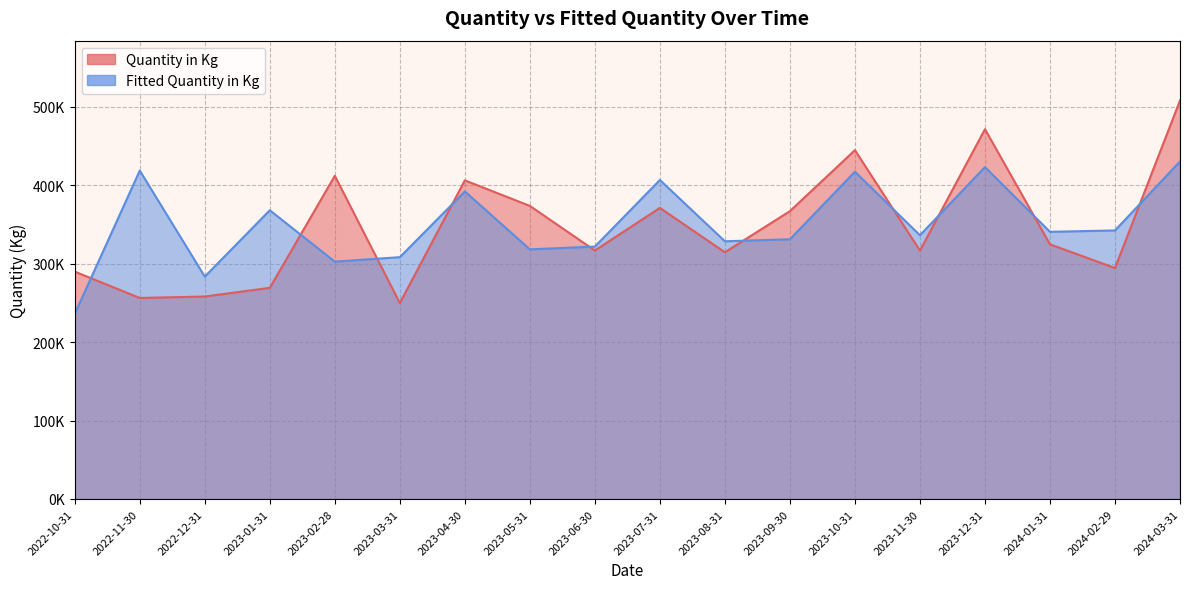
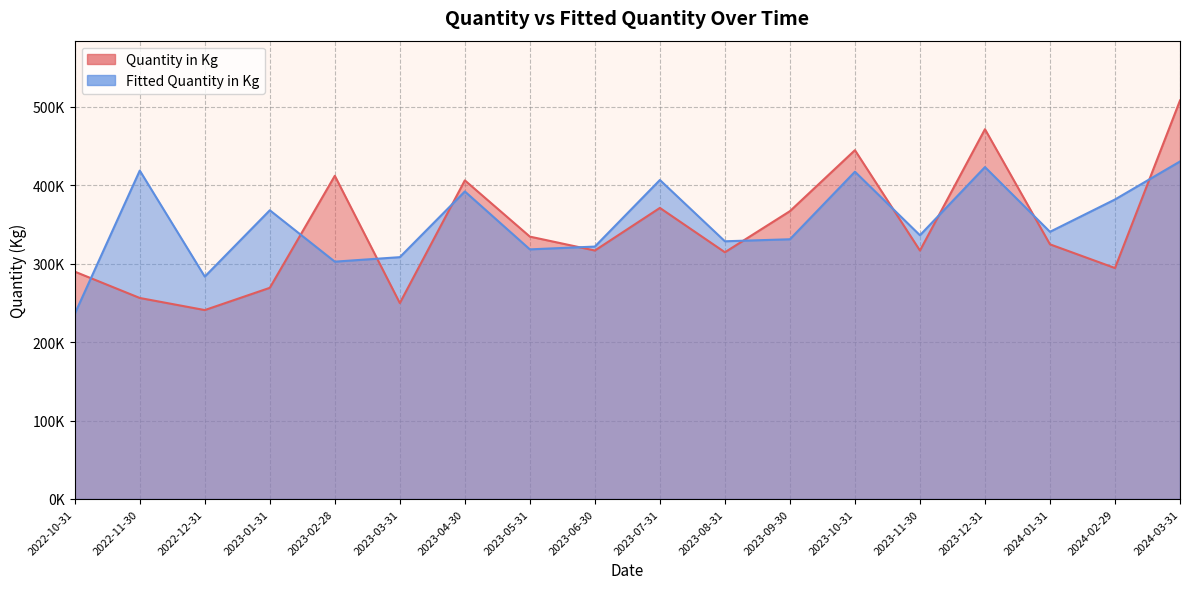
  {
    "Quantity in Kg": {
      "2022-10-31": 290000,
      "2022-11-30": 260000,
-     "2022-12-31": 260000,
+     "2022-12-31": 240000,
      "2023-01-31": 270000,
      "2023-02-28": 410000,
      "2023-03-31": 250000,
      "2023-04-30": 410000,
-     "2023-05-31": 370000,
+     "2023-05-31": 330000,
      "2023-06-30": 320000,
      "2023-07-31": 370000,
      "2023-08-31": 310000,
      "2023-09-30": 370000,
      "2023-10-31": 440000,
      "2023-11-30": 320000,
      "2023-12-31": 470000,
      "2024-01-31": 320000,
      "2024-02-29": 290000,
      "2024-03-31": 510000
    },
    "Fitted Quantity in Kg": {
      "2022-10-31": 240000,
      "2022-11-30": 420000,
      "2022-12-31": 280000,
      "2023-01-31": 370000,
      "2023-02-28": 300000,
      "2023-03-31": 310000,
      "2023-04-30": 390000,
      "2023-05-31": 320000,
      "2023-06-30": 320000,
      "2023-07-31": 410000,
      "2023-08-31": 330000,
      "2023-09-30": 330000,
      "2023-10-31": 420000,
      "2023-11-30": 340000,
      "2023-12-31": 420000,
      "2024-01-31": 340000,
-     "2024-02-29": 340000,
+     "2024-02-29": 380000,
      "2024-03-31": 430000
    }
  }
